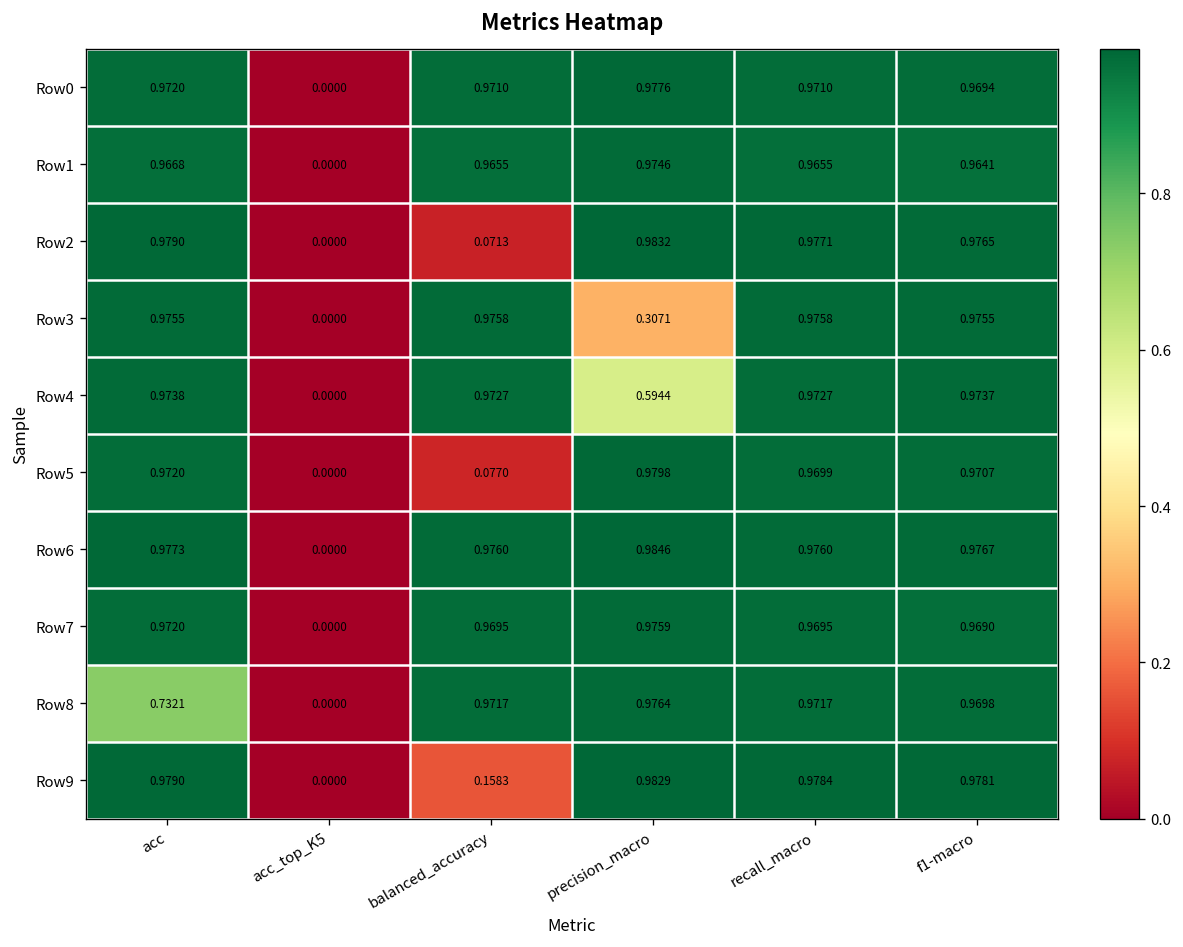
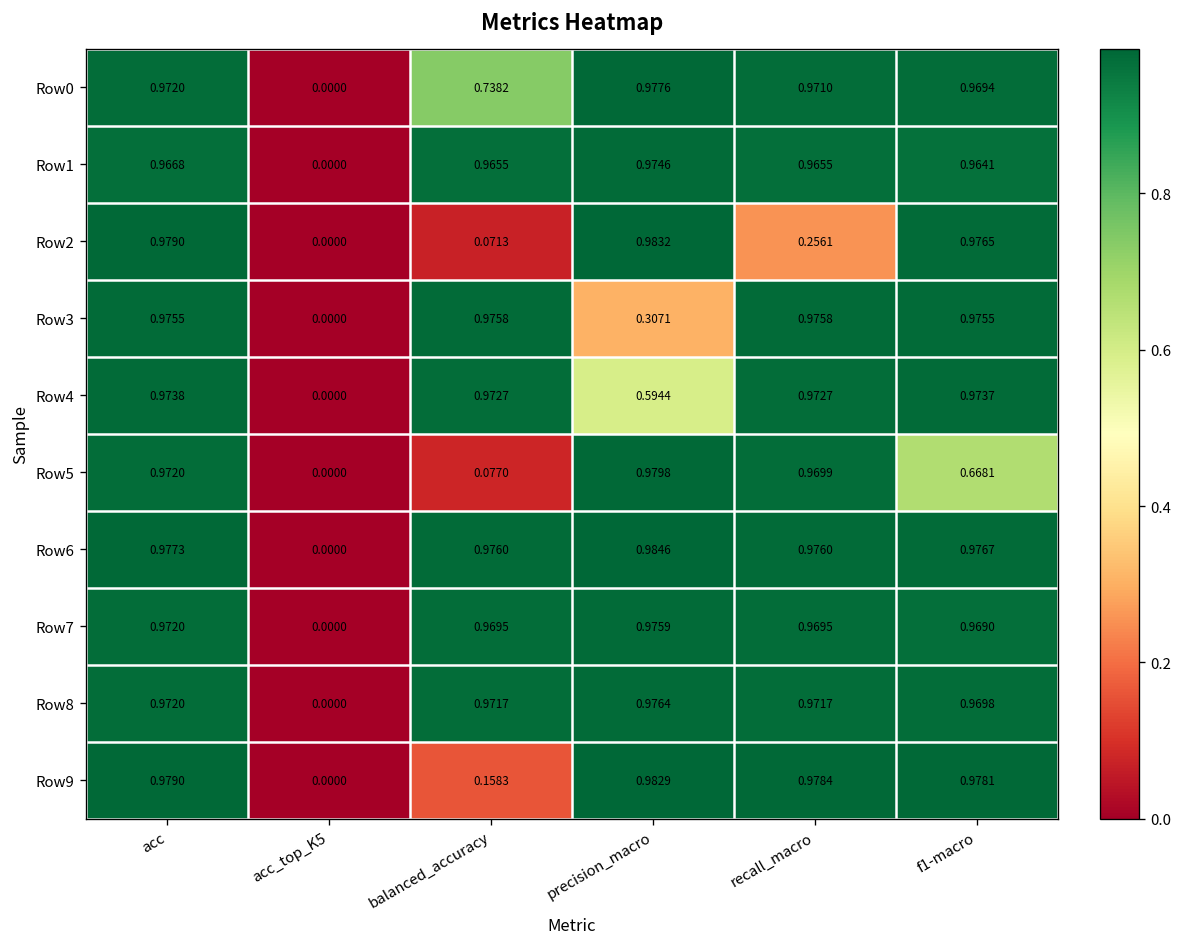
  {
    "Row0": {
      "acc": 0.9720,
      "acc_top_K5": 0.0000,
-     "balanced_accuracy": 0.9710,
+     "balanced_accuracy": 0.7382,
      "precision_macro": 0.9776,
      "recall_macro": 0.9710,
      "f1-macro": 0.9694
    },
    "Row1": {
      "acc": 0.9668,
      "acc_top_K5": 0.0000,
      "balanced_accuracy": 0.9655,
      "precision_macro": 0.9746,
      "recall_macro": 0.9655,
      "f1-macro": 0.9641
    },
    "Row2": {
      "acc": 0.9790,
      "acc_top_K5": 0.0000,
      "balanced_accuracy": 0.0713,
      "precision_macro": 0.9832,
-     "recall_macro": 0.9771,
+     "recall_macro": 0.2561,
      "f1-macro": 0.9765
    },
    "Row3": {
      "acc": 0.9755,
      "acc_top_K5": 0.0000,
      "balanced_accuracy": 0.9758,
      "precision_macro": 0.3071,
      "recall_macro": 0.9758,
      "f1-macro": 0.9755
    },
    "Row4": {
      "acc": 0.9738,
      "acc_top_K5": 0.0000,
      "balanced_accuracy": 0.9727,
      "precision_macro": 0.5944,
      "recall_macro": 0.9727,
      "f1-macro": 0.9737
    },
    "Row5": {
      "acc": 0.9720,
      "acc_top_K5": 0.0000,
      "balanced_accuracy": 0.0770,
      "precision_macro": 0.9798,
      "recall_macro": 0.9699,
-     "f1-macro": 0.9707
+     "f1-macro": 0.6681
    },
    "Row6": {
      "acc": 0.9773,
      "acc_top_K5": 0.0000,
      "balanced_accuracy": 0.9760,
      "precision_macro": 0.9846,
      "recall_macro": 0.9760,
      "f1-macro": 0.9767
    },
    "Row7": {
      "acc": 0.9720,
      "acc_top_K5": 0.0000,
      "balanced_accuracy": 0.9695,
      "precision_macro": 0.9759,
      "recall_macro": 0.9695,
      "f1-macro": 0.9690
    },
    "Row8": {
-     "acc": 0.7321,
+     "acc": 0.9720,
      "acc_top_K5": 0.0000,
      "balanced_accuracy": 0.9717,
      "precision_macro": 0.9764,
      "recall_macro": 0.9717,
      "f1-macro": 0.9698
    },
    "Row9": {
      "acc": 0.9790,
      "acc_top_K5": 0.0000,
      "balanced_accuracy": 0.1583,
      "precision_macro": 0.9829,
      "recall_macro": 0.9784,
      "f1-macro": 0.9781
    }
  }
